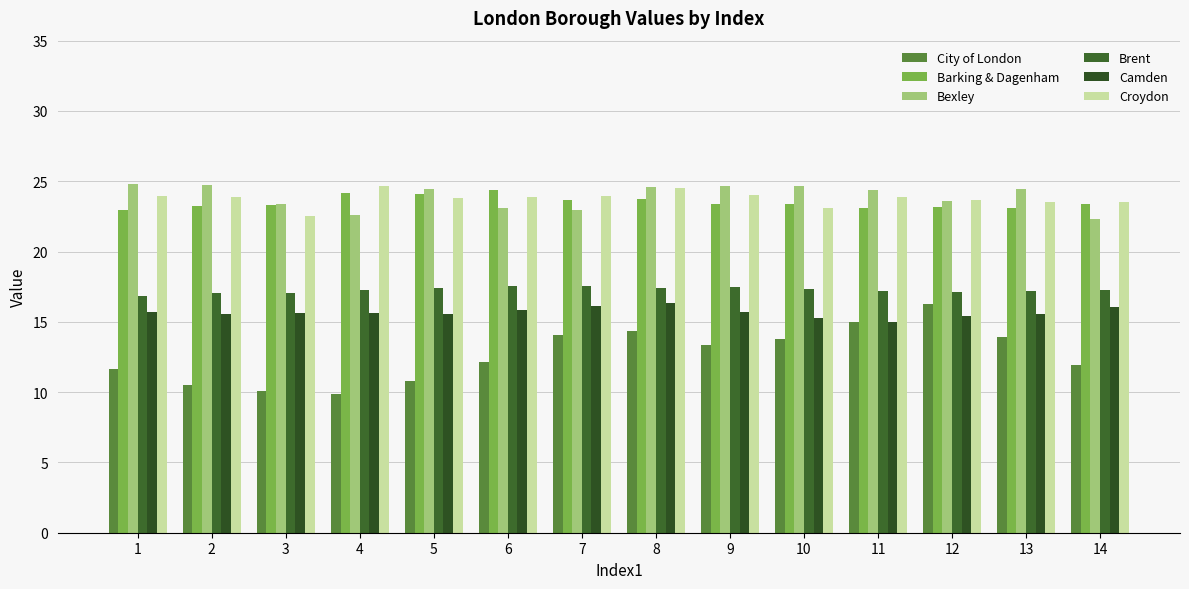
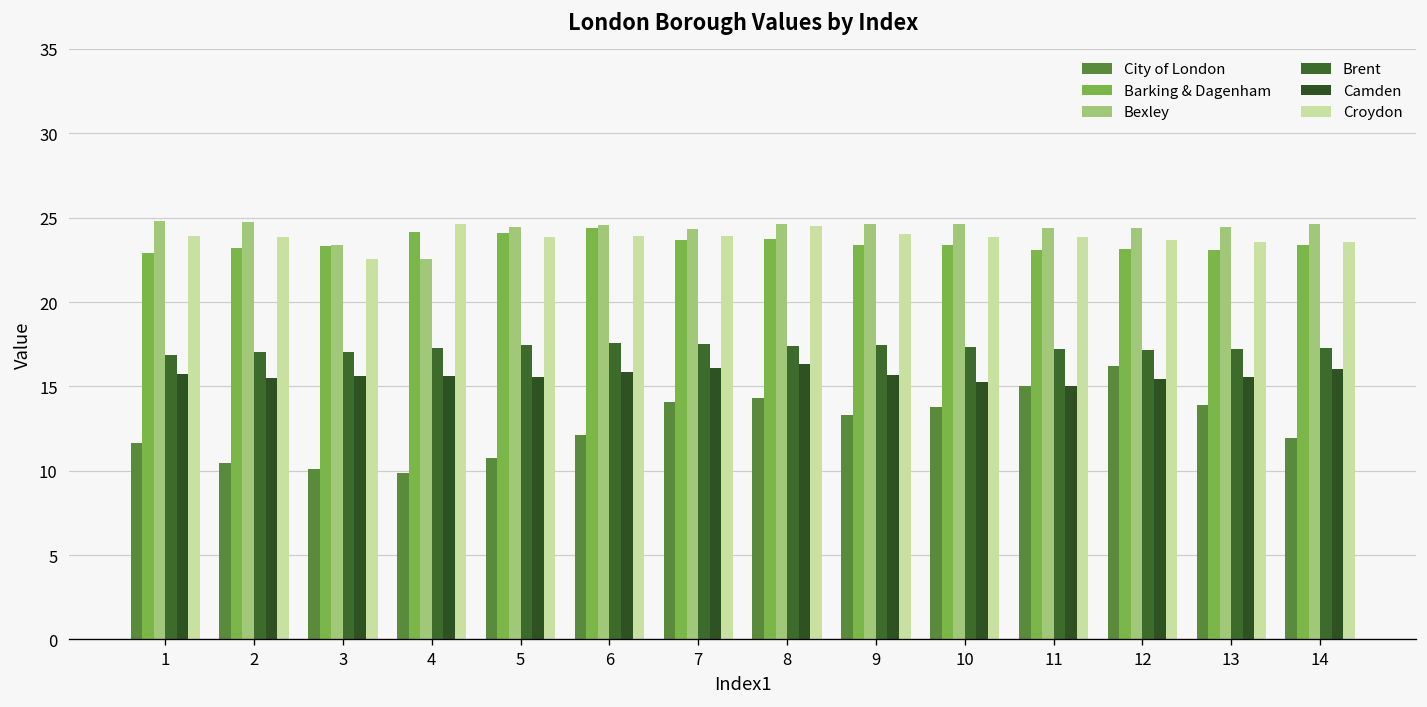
  {
    "Bexley": {
      "1": 24.8,
      "2": 24.8,
      "3": 23.4,
      "4": 22.6,
      "5": 24.4,
-     "6": 23.1,
-     "7": 23.0,
+     "6": 24.5,
+     "7": 24.3,
      "8": 24.6,
      "9": 24.6,
      "10": 24.7,
      "11": 24.4,
-     "12": 23.6,
+     "12": 24.4,
      "13": 24.4,
-     "14": 22.3
+     "14": 24.6
    },
    "Croydon": {
      "1": 23.9,
      "2": 23.9,
      "3": 22.6,
      "4": 24.6,
      "5": 23.8,
      "6": 23.9,
      "7": 23.9,
      "8": 24.5,
      "9": 24.0,
-     "10": 23.1,
+     "10": 23.9,
      "11": 23.8,
      "12": 23.7,
      "13": 23.5,
      "14": 23.6
    }
  }
